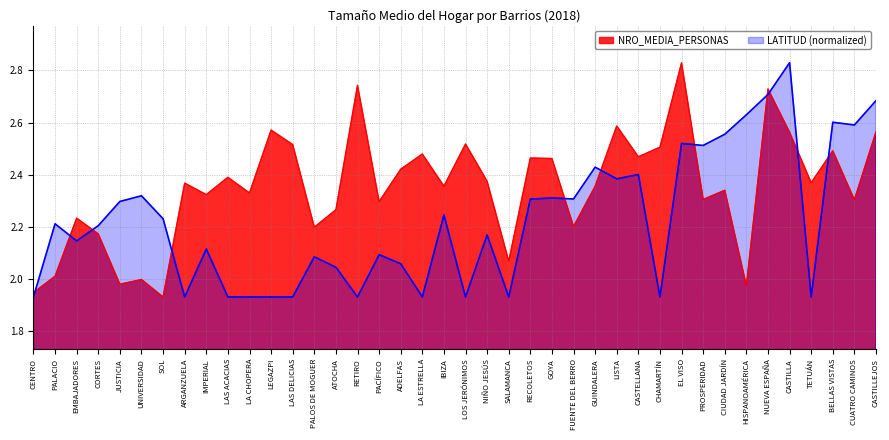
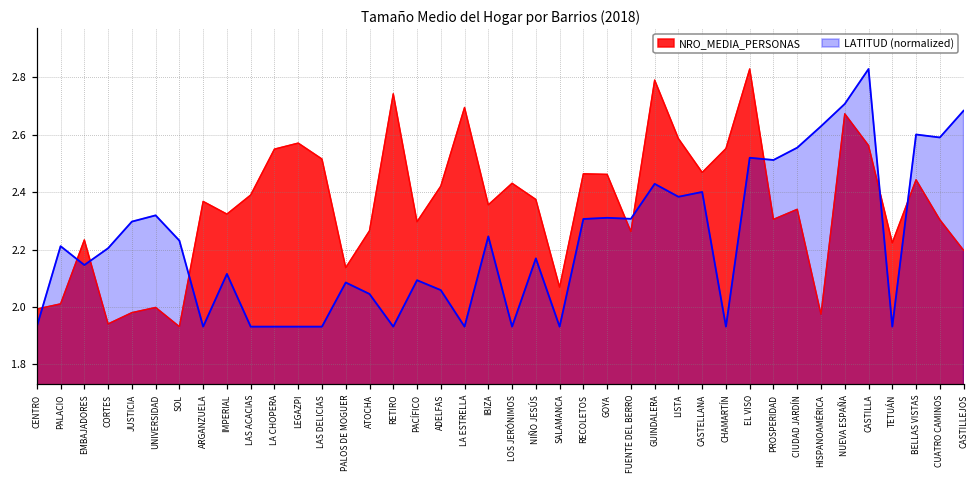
  {
    "NRO_MEDIA_PERSONAS": {
-     "CENTRO": 1.95,
+     "CENTRO": 1.99,
      "PALACIO": 2.01,
      "EMBAJADORES": 2.23,
-     "CORTES": 2.17,
+     "CORTES": 1.94,
      "JUSTICIA": 1.98,
      "UNIVERSIDAD": 2.00,
      "SOL": 1.93,
      "ARGANZUELA": 2.37,
      "IMPERIAL": 2.32,
      "LAS ACACIAS": 2.39,
-     "LA CHOPERA": 2.33,
+     "LA CHOPERA": 2.55,
      "LEGAZPI": 2.57,
      "LAS DELICIAS": 2.52,
-     "PALOS DE MOGUER": 2.20,
+     "PALOS DE MOGUER": 2.14,
      "ATOCHA": 2.27,
      "RETIRO": 2.74,
      "PACÍFICO": 2.30,
      "ADELFAS": 2.42,
-     "LA ESTRELLA": 2.48,
+     "LA ESTRELLA": 2.70,
      "IBIZA": 2.36,
-     "LOS JERÓNIMOS": 2.52,
+     "LOS JERÓNIMOS": 2.43,
      "NIÑO JESÚS": 2.37,
      "SALAMANCA": 2.07,
      "RECOLETOS": 2.46,
      "GOYA": 2.46,
-     "FUENTE DEL BERRO": 2.20,
-     "GUINDALERA": 2.36,
+     "FUENTE DEL BERRO": 2.26,
+     "GUINDALERA": 2.79,
      "LISTA": 2.59,
      "CASTELLANA": 2.47,
-     "CHAMARTÍN": 2.51,
+     "CHAMARTÍN": 2.55,
      "EL VISO": 2.83,
      "PROSPERIDAD": 2.31,
      "CIUDAD JARDÍN": 2.34,
      "HISPANOAMÉRICA": 1.97,
-     "NUEVA ESPAÑA": 2.73,
+     "NUEVA ESPAÑA": 2.67,
      "CASTILLA": 2.56,
-     "TETUÁN": 2.37,
-     "BELLAS VISTAS": 2.49,
+     "TETUÁN": 2.22,
+     "BELLAS VISTAS": 2.44,
      "CUATRO CAMINOS": 2.30,
-     "CASTILLEJOS": 2.56
+     "CASTILLEJOS": 2.20
    },
    "LATITUD (normalized)": {
      "CENTRO": 1.93,
      "PALACIO": 2.21,
      "EMBAJADORES": 2.15,
      "CORTES": 2.20,
      "JUSTICIA": 2.30,
      "UNIVERSIDAD": 2.32,
      "SOL": 2.23,
      "ARGANZUELA": 1.93,
      "IMPERIAL": 2.12,
      "LAS ACACIAS": 1.93,
      "LA CHOPERA": 1.93,
      "LEGAZPI": 1.93,
      "LAS DELICIAS": 1.93,
      "PALOS DE MOGUER": 2.09,
      "ATOCHA": 2.05,
      "RETIRO": 1.93,
      "PACÍFICO": 2.09,
      "ADELFAS": 2.06,
      "LA ESTRELLA": 1.93,
      "IBIZA": 2.25,
      "LOS JERÓNIMOS": 1.93,
      "NIÑO JESÚS": 2.17,
      "SALAMANCA": 1.93,
      "RECOLETOS": 2.31,
      "GOYA": 2.31,
      "FUENTE DEL BERRO": 2.31,
      "GUINDALERA": 2.43,
      "LISTA": 2.38,
      "CASTELLANA": 2.40,
      "CHAMARTÍN": 1.93,
      "EL VISO": 2.52,
      "PROSPERIDAD": 2.51,
      "CIUDAD JARDÍN": 2.56,
      "HISPANOAMÉRICA": 2.63,
      "NUEVA ESPAÑA": 2.71,
      "CASTILLA": 2.83,
      "TETUÁN": 1.93,
      "BELLAS VISTAS": 2.60,
      "CUATRO CAMINOS": 2.59,
      "CASTILLEJOS": 2.68
    }
  }
